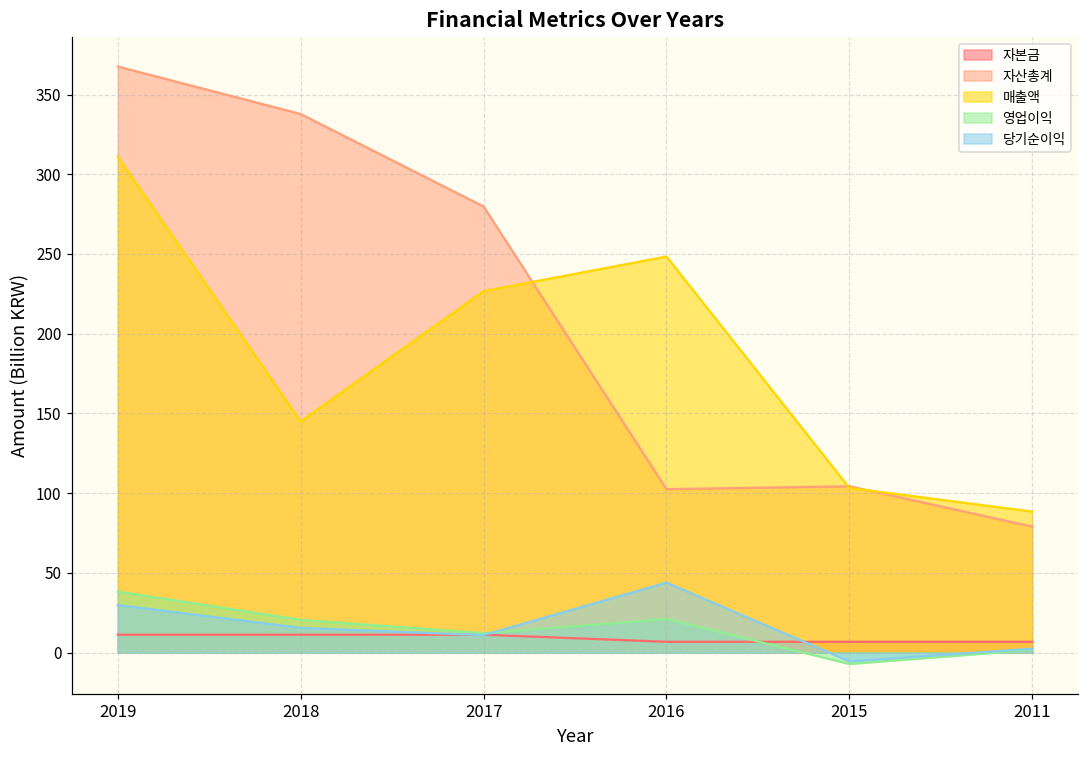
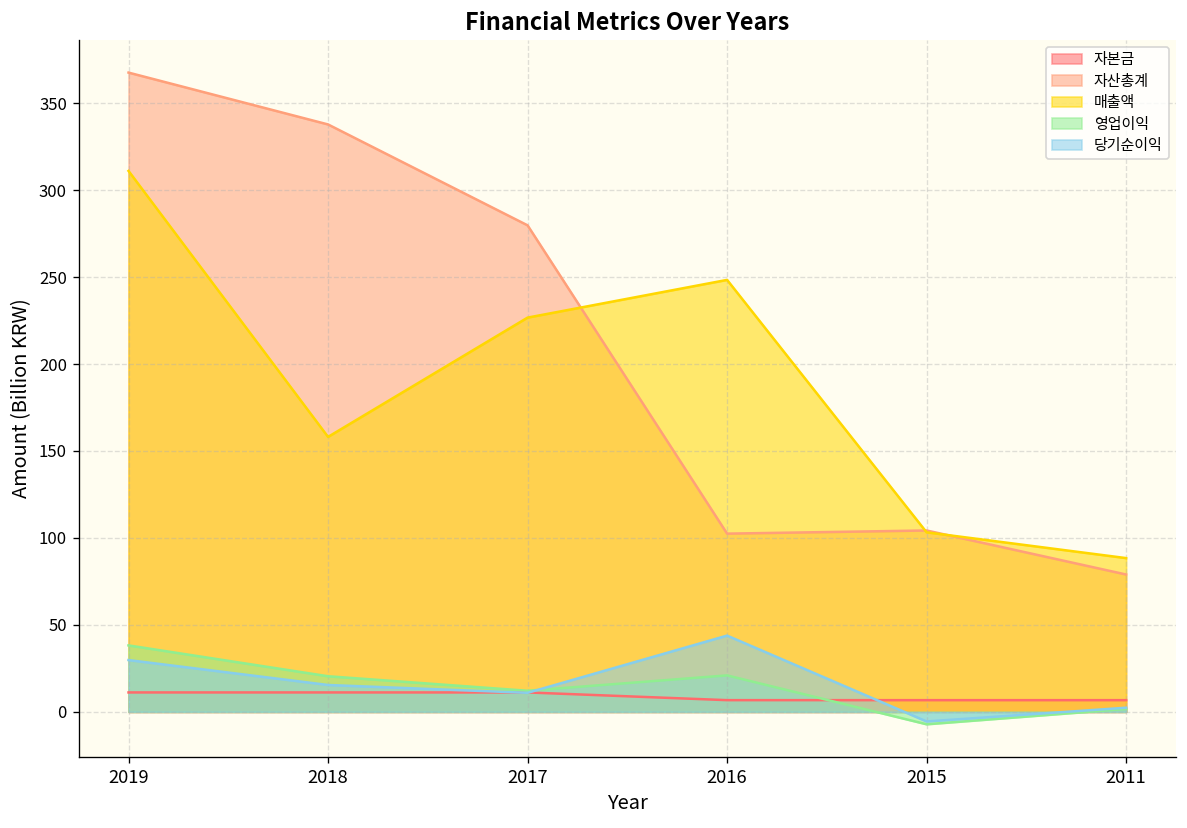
  {
    "매출액": {
      "2019": 311,
-     "2018": 145,
+     "2018": 158,
      "2017": 227,
      "2016": 248,
      "2011": 88
    }
  }
